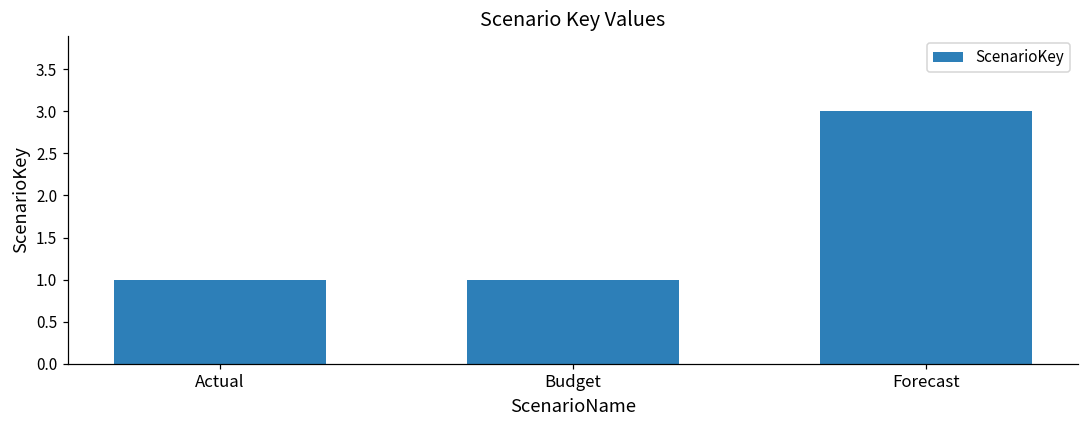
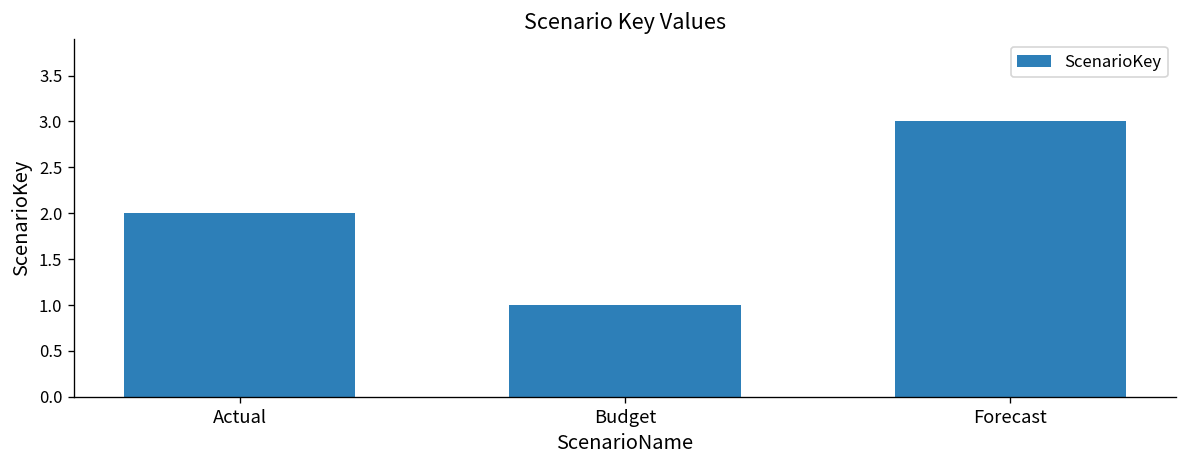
  {
-   "Actual": 1,
+   "Actual": 2,
    "Budget": 1,
    "Forecast": 3
  }
